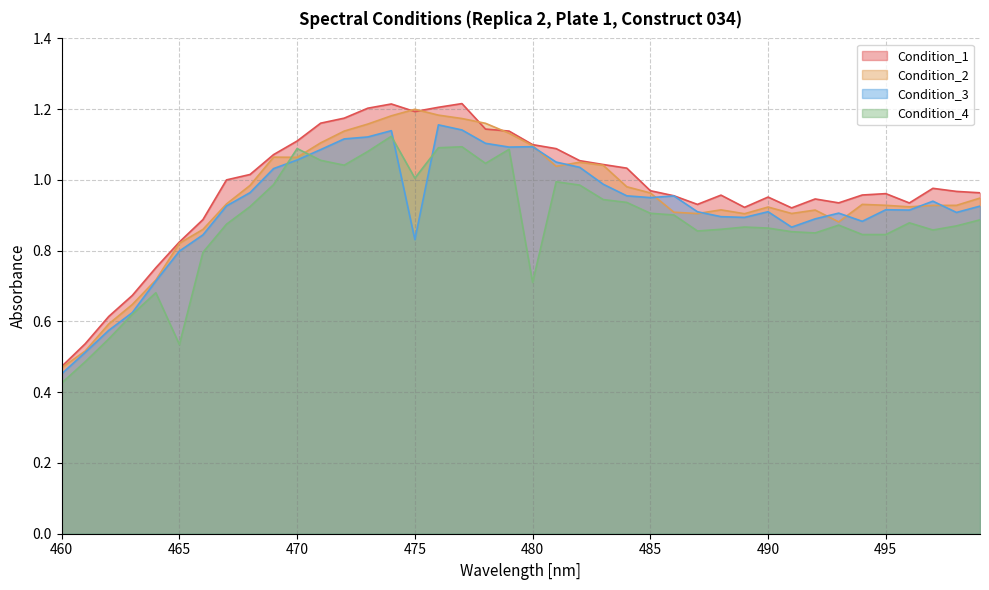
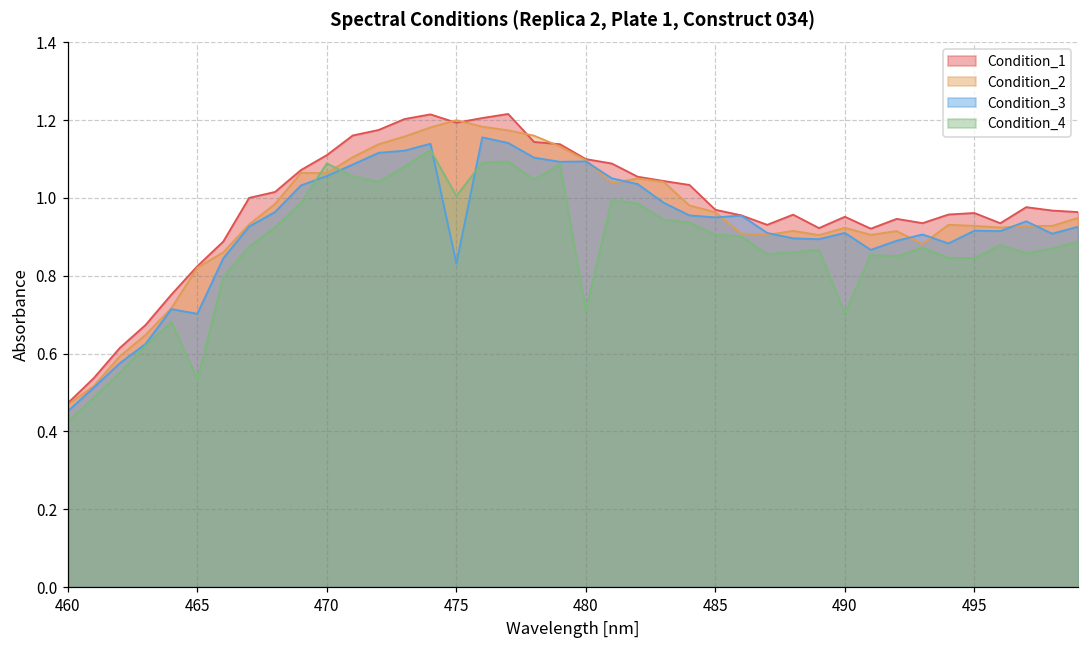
  {
    "Condition_3": {
      "460": 0.45,
-     "465": 0.80,
+     "465": 0.70,
      "470": 1.06,
      "475": 0.83,
      "485": 0.95,
      "490": 0.91,
      "495": 0.92
    },
    "Condition_4": {
      "460": 0.43,
      "465": 0.53,
      "470": 1.09,
      "475": 1.01,
      "480": 0.71,
      "485": 0.91,
-     "490": 0.86,
+     "490": 0.70,
      "495": 0.85
    }
  }
